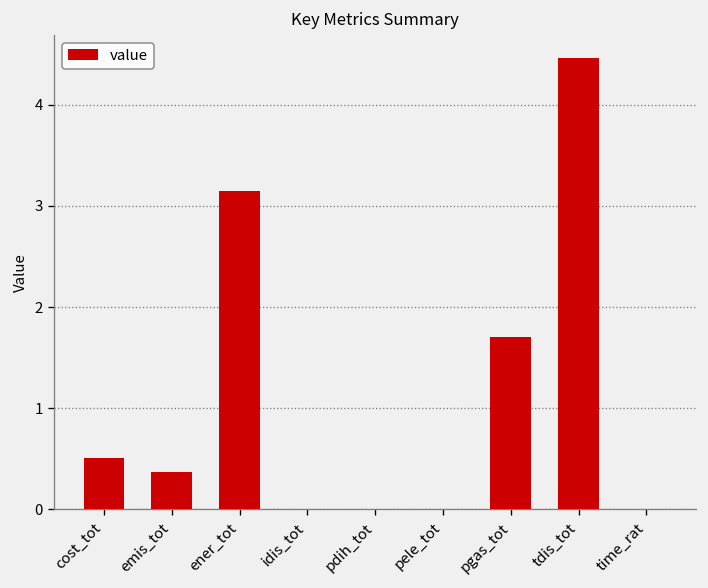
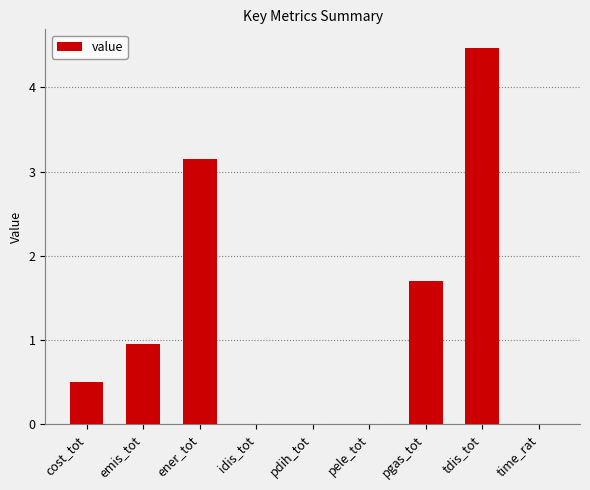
  {
    "cost_tot": 0.5,
-   "emis_tot": 0.4,
+   "emis_tot": 1.0,
    "ener_tot": 3.2,
    "idis_tot": 0.0,
    "pdih_tot": 0.0,
    "pgas_tot": 1.7,
    "tdis_tot": 4.5
  }
